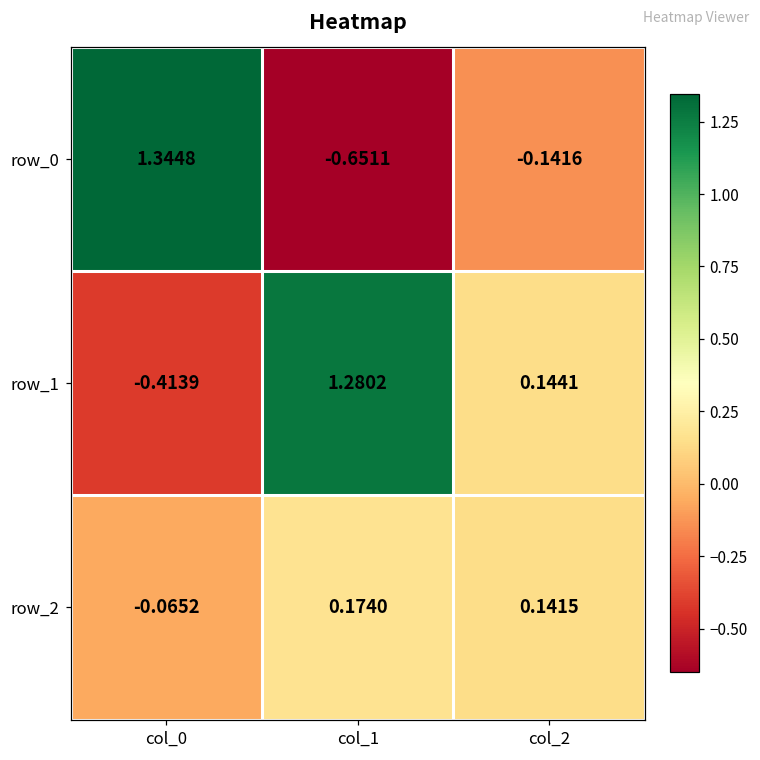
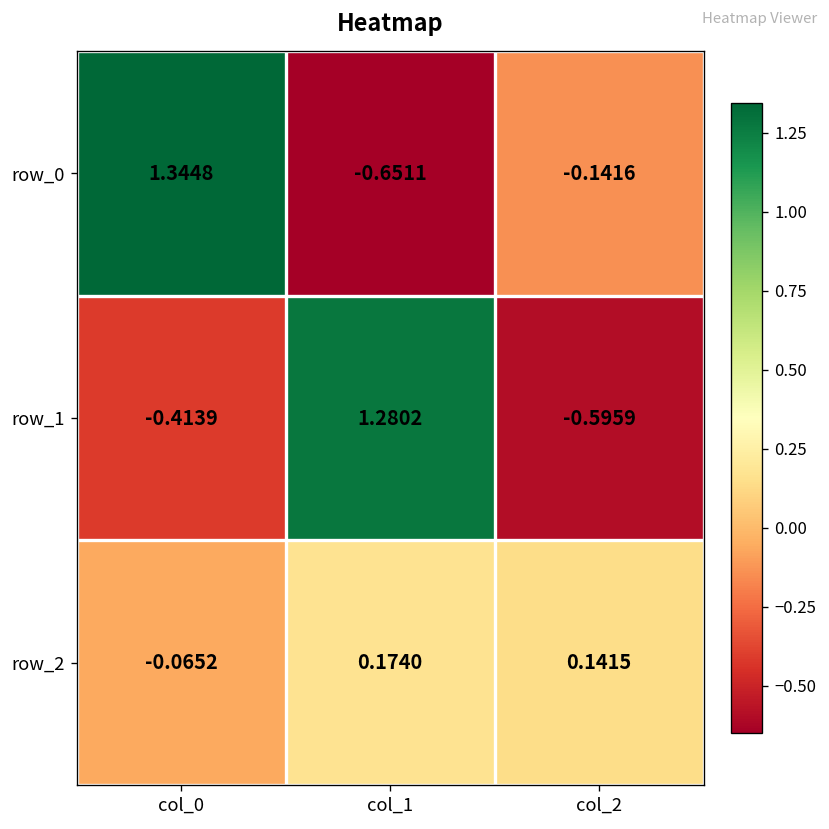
  {
    "row_0": {
      "col_0": 1.3448,
      "col_1": -0.6511,
      "col_2": -0.1416
    },
    "row_1": {
      "col_0": -0.4139,
      "col_1": 1.2802,
-     "col_2": 0.1441
+     "col_2": -0.5959
    },
    "row_2": {
      "col_0": -0.0652,
      "col_1": 0.1740,
      "col_2": 0.1415
    }
  }
